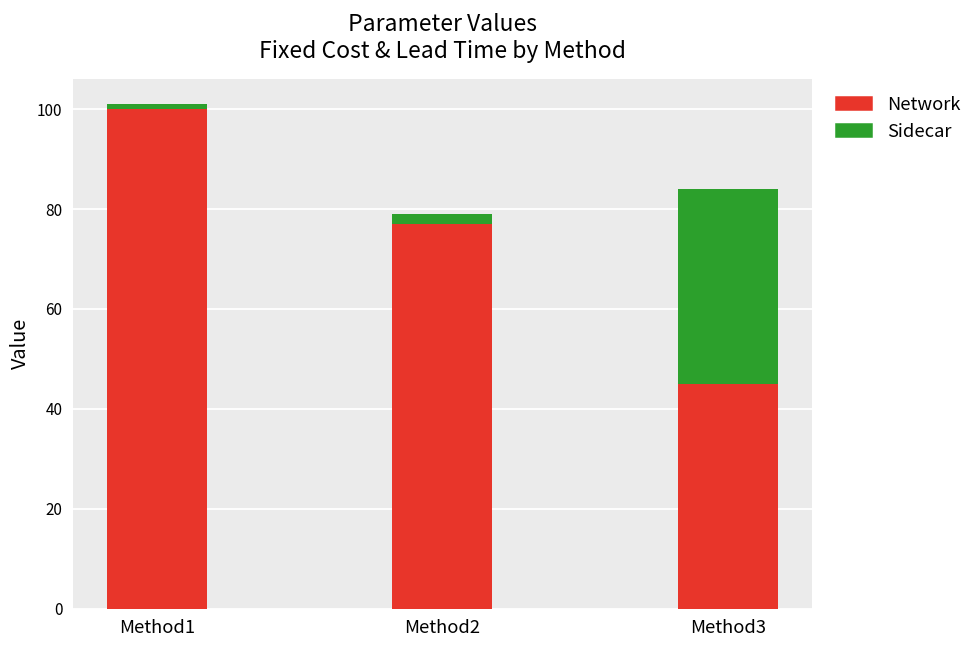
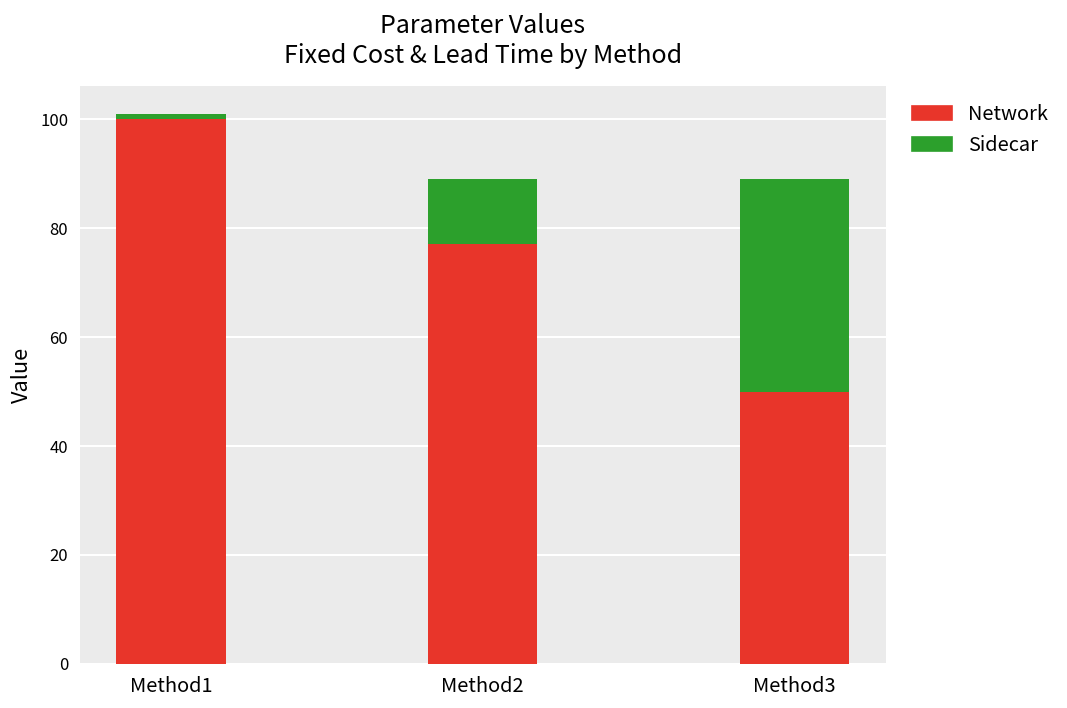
  {
    "Network": {
      "Method1": 100,
      "Method2": 77,
-     "Method3": 45
+     "Method3": 50
    },
    "Sidecar": {
      "Method1": 1,
-     "Method2": 2,
+     "Method2": 12,
      "Method3": 39
    }
  }
